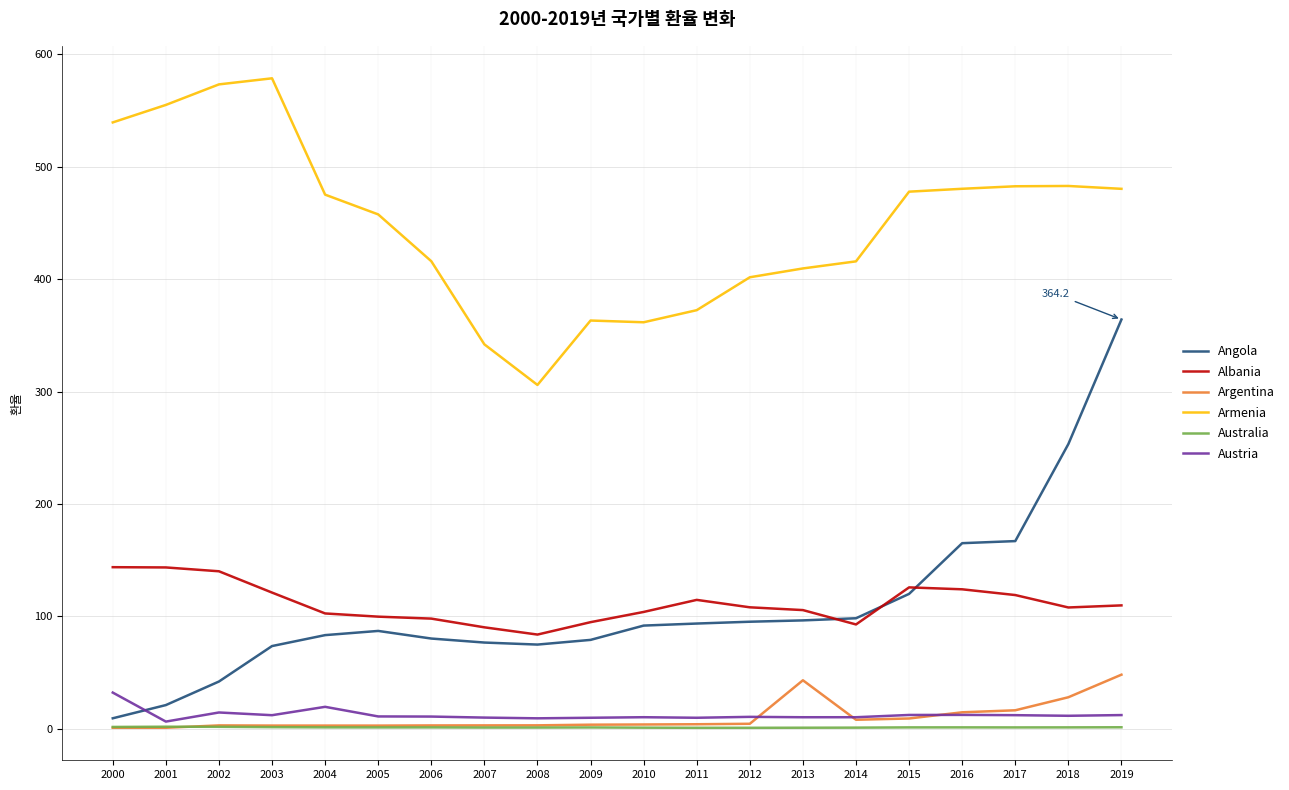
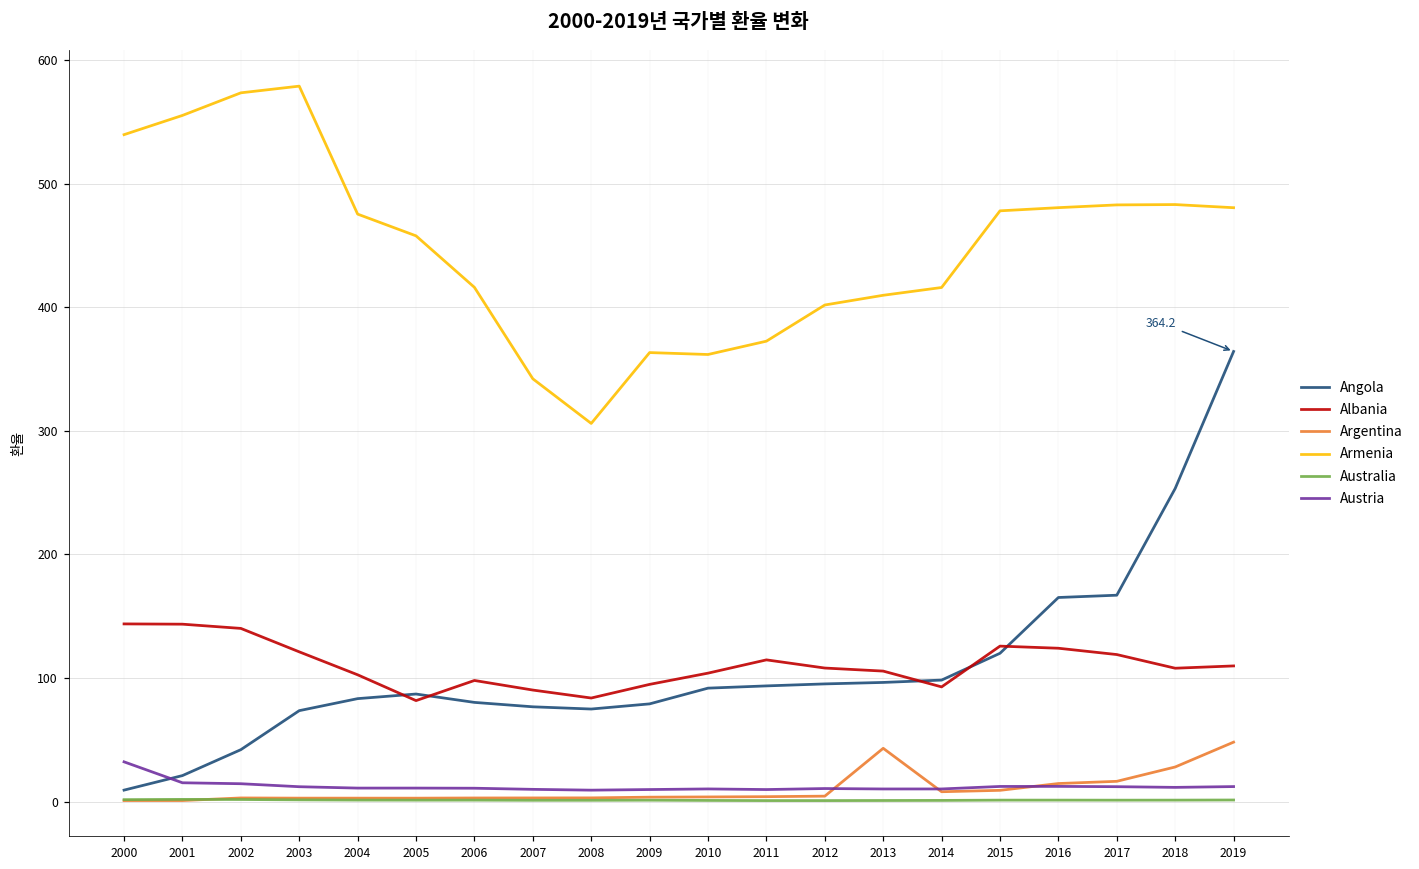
  {
    "Angola": {
      "2019": 364.2
    },
    "Albania": {
      "2000": 144,
      "2001": 144,
      "2002": 140,
      "2003": 121,
      "2004": 103,
-     "2005": 100,
+     "2005": 82,
      "2006": 98,
      "2007": 90,
      "2008": 84,
      "2009": 95,
      "2010": 104,
      "2011": 115,
      "2012": 108,
      "2013": 106,
      "2014": 93,
      "2015": 126,
      "2016": 124,
      "2017": 119,
      "2018": 108,
      "2019": 110
    },
    "Argentina": {
      "2009": 4,
      "2010": 4,
      "2011": 4,
      "2012": 5,
      "2013": 43,
      "2014": 8,
      "2015": 9,
      "2016": 15,
      "2017": 17,
      "2018": 28,
      "2019": 48
    },
    "Armenia": {
      "2000": 540,
      "2001": 555,
      "2002": 573,
      "2003": 579,
      "2004": 475,
      "2005": 458,
      "2006": 416,
      "2007": 342,
      "2008": 306,
      "2009": 363,
      "2010": 362,
      "2011": 373,
      "2012": 402,
      "2013": 410,
      "2014": 416,
      "2015": 478,
      "2016": 480,
      "2017": 483,
      "2018": 483,
      "2019": 480
    },
    "Australia": {
      "2009": 1,
      "2010": 1,
      "2011": 1,
      "2012": 1,
      "2013": 1,
      "2014": 1,
      "2015": 1,
      "2016": 1,
      "2017": 1,
      "2018": 1,
      "2019": 1
    },
    "Austria": {
      "2000": 32,
-     "2001": 6,
+     "2001": 15,
      "2002": 15,
      "2003": 12,
-     "2004": 20,
+     "2004": 11,
      "2005": 11,
      "2006": 11,
      "2007": 10,
      "2008": 9,
      "2009": 10,
      "2010": 10,
      "2011": 10,
      "2012": 11,
      "2013": 10,
      "2014": 10,
      "2015": 12,
      "2016": 12,
      "2017": 12,
      "2018": 12,
      "2019": 12
    }
  }
